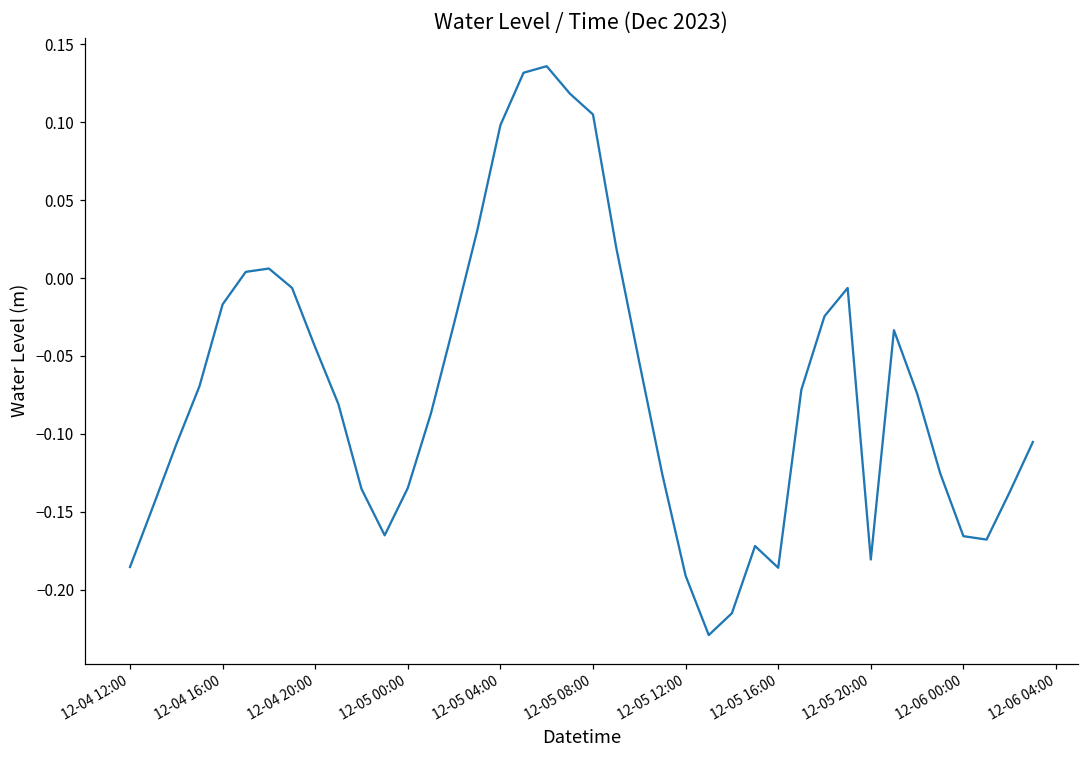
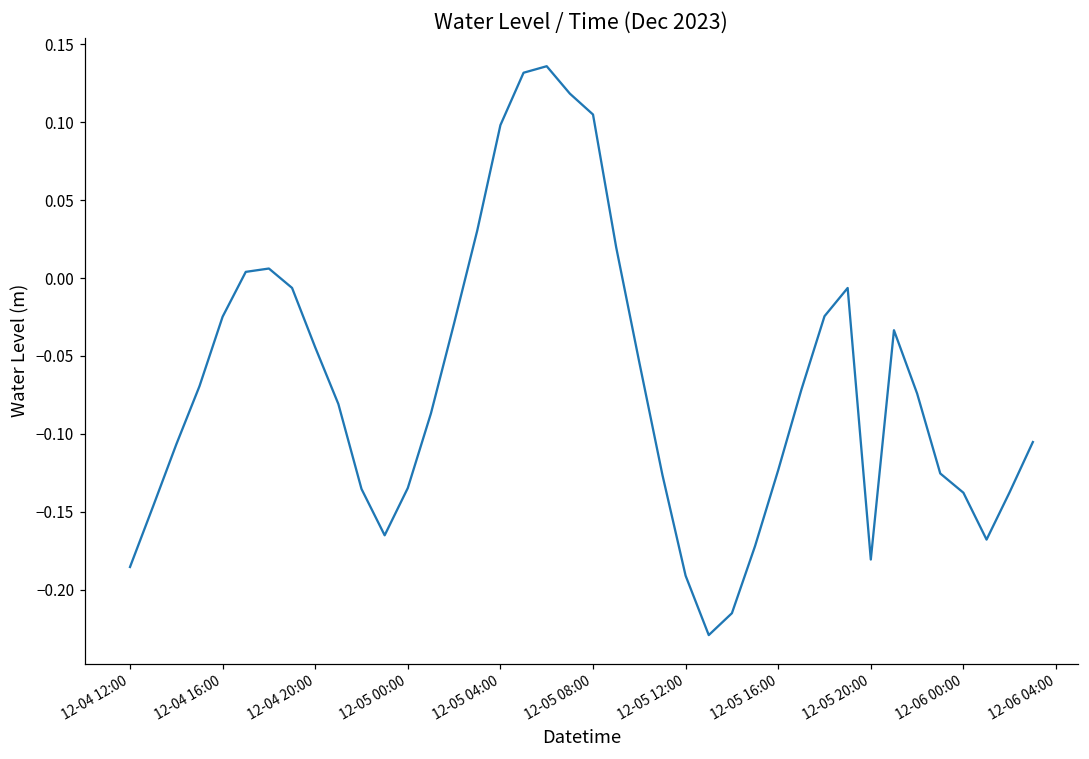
  {
    "12-04 12:00": -0.185,
-   "12-04 16:00": -0.017,
+   "12-04 16:00": -0.025,
    "12-04 20:00": -0.044,
    "12-05 00:00": -0.135,
    "12-05 04:00": 0.098,
    "12-05 08:00": 0.105,
    "12-05 12:00": -0.191,
-   "12-05 16:00": -0.186,
+   "12-05 16:00": -0.123,
    "12-05 20:00": -0.181,
-   "12-06 00:00": -0.166
+   "12-06 00:00": -0.138
  }
